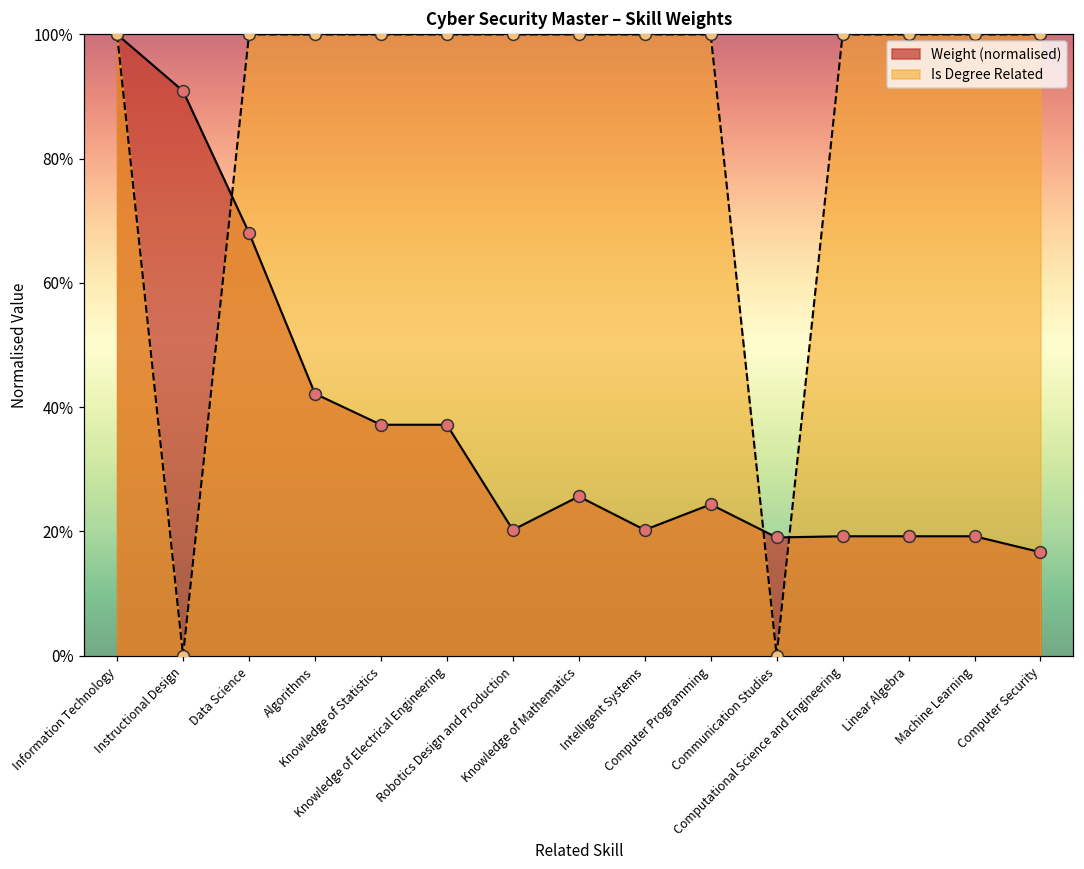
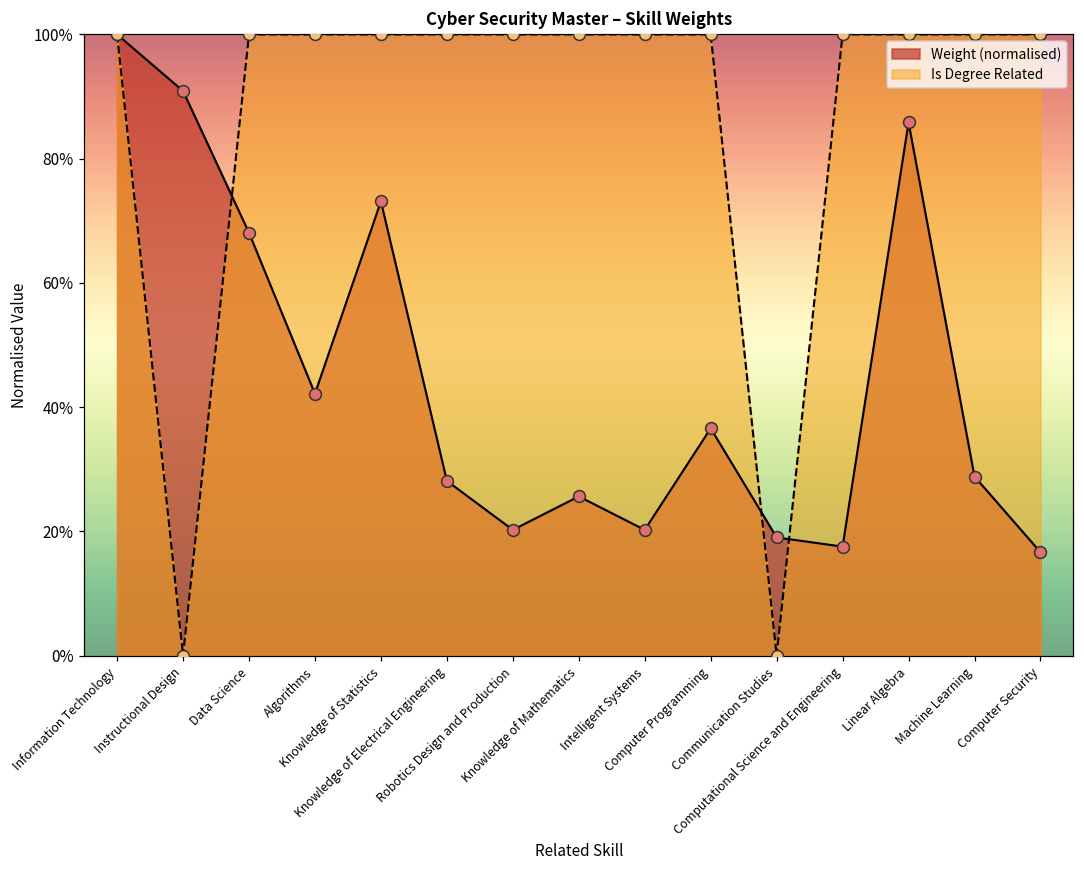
  {
    "Weight (normalised)": {
      "Instructional Design": "91%",
      "Data Science": "68%",
      "Algorithms": "42%",
-     "Knowledge of Statistics": "37%",
-     "Knowledge of Electrical Engineering": "37%",
+     "Knowledge of Statistics": "73%",
+     "Knowledge of Electrical Engineering": "28%",
      "Robotics Design and Production": "20%",
      "Knowledge of Mathematics": "26%",
      "Intelligent Systems": "20%",
-     "Computer Programming": "24%",
+     "Computer Programming": "37%",
      "Communication Studies": "19%",
-     "Computational Science and Engineering": "19%",
-     "Linear Algebra": "19%",
-     "Machine Learning": "19%",
+     "Computational Science and Engineering": "18%",
+     "Linear Algebra": "86%",
+     "Machine Learning": "29%",
      "Computer Security": "17%"
    },
    "Is Degree Related": {
      "Instructional Design": "0%",
      "Data Science": "100%",
      "Algorithms": "100%",
      "Knowledge of Statistics": "100%",
      "Knowledge of Electrical Engineering": "100%",
      "Robotics Design and Production": "100%",
      "Knowledge of Mathematics": "100%",
      "Intelligent Systems": "100%",
      "Computer Programming": "100%",
      "Communication Studies": "0%",
      "Computational Science and Engineering": "100%",
      "Linear Algebra": "100%",
      "Machine Learning": "100%",
      "Computer Security": "100%"
    }
  }
